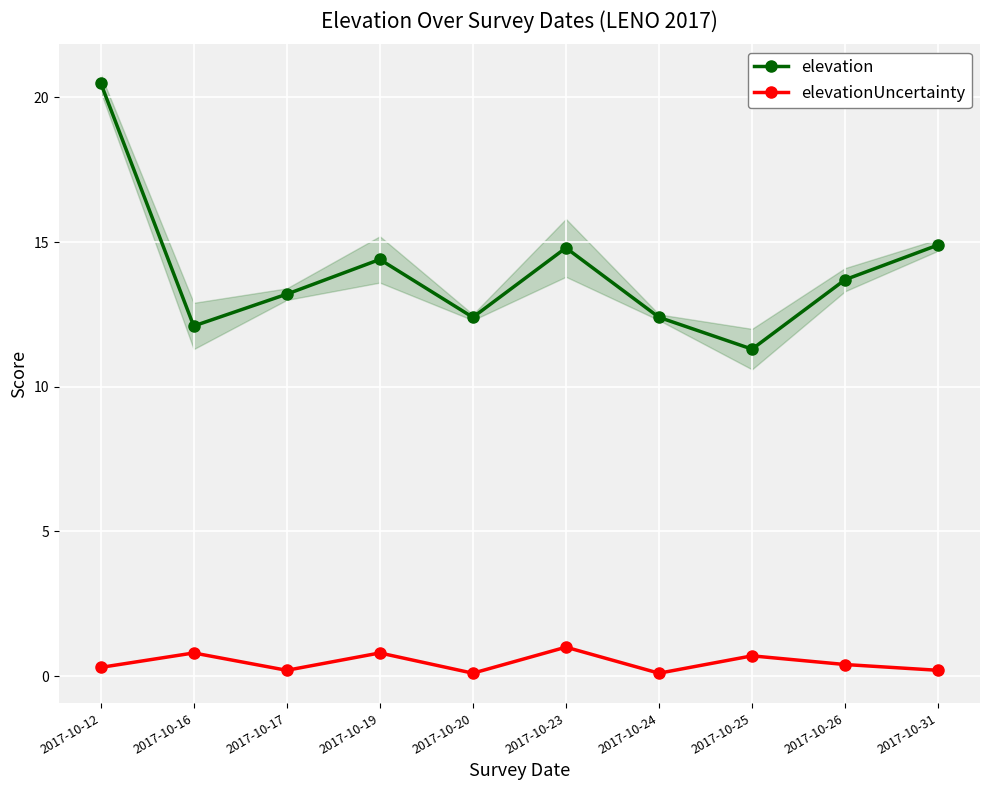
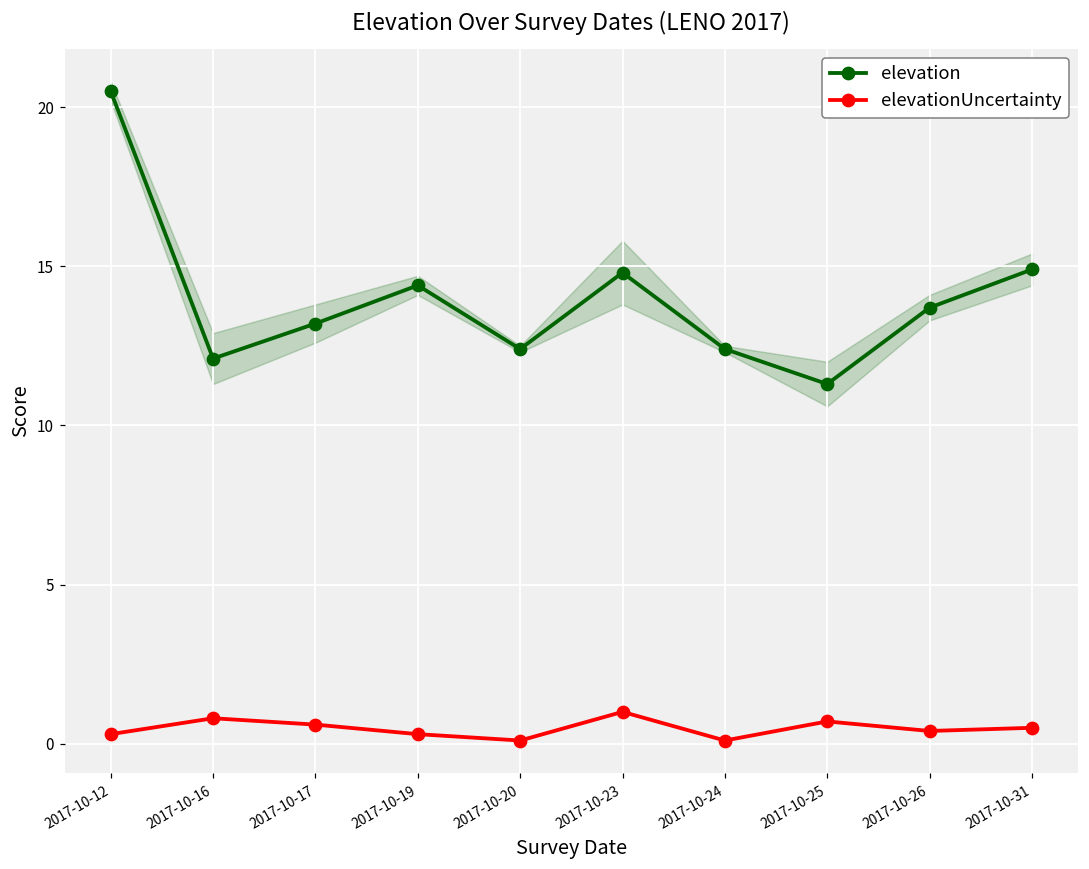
  {
    "elevationUncertainty": {
      "2017-10-12": 0.3,
      "2017-10-16": 0.8,
-     "2017-10-17": 0.2,
-     "2017-10-19": 0.8,
+     "2017-10-17": 0.6,
+     "2017-10-19": 0.3,
      "2017-10-20": 0.1,
      "2017-10-23": 1.0,
      "2017-10-24": 0.1,
      "2017-10-25": 0.7,
      "2017-10-26": 0.4,
-     "2017-10-31": 0.2
+     "2017-10-31": 0.5
    }
  }
